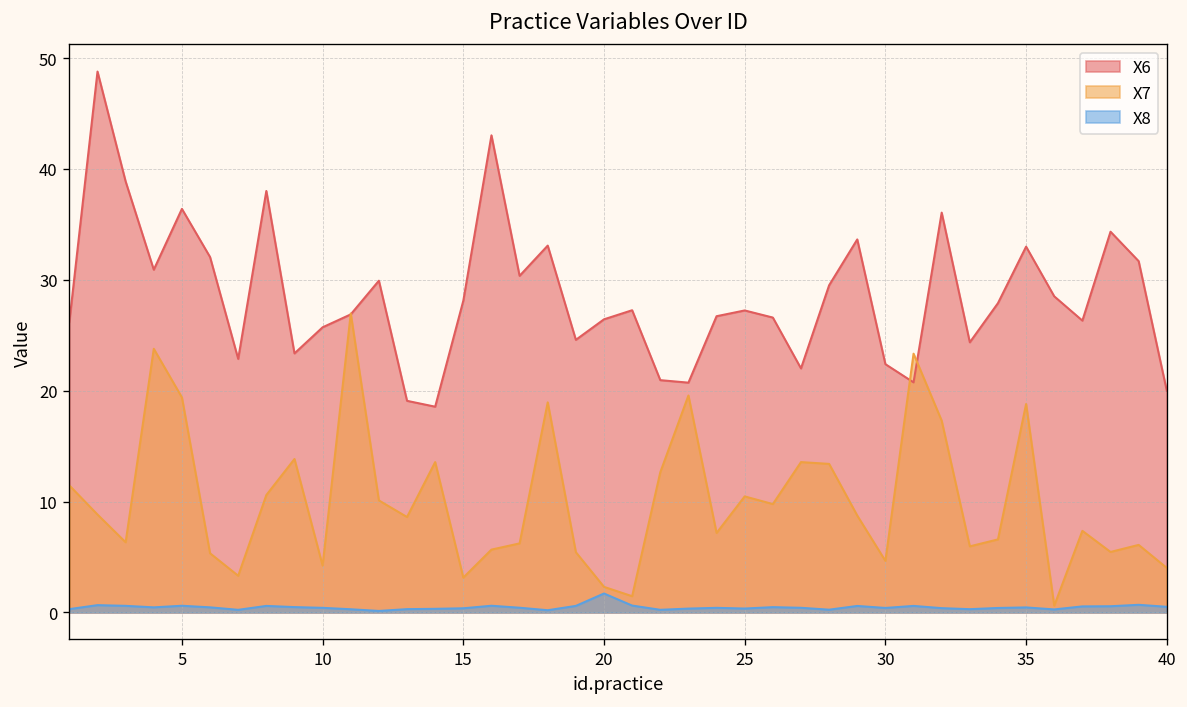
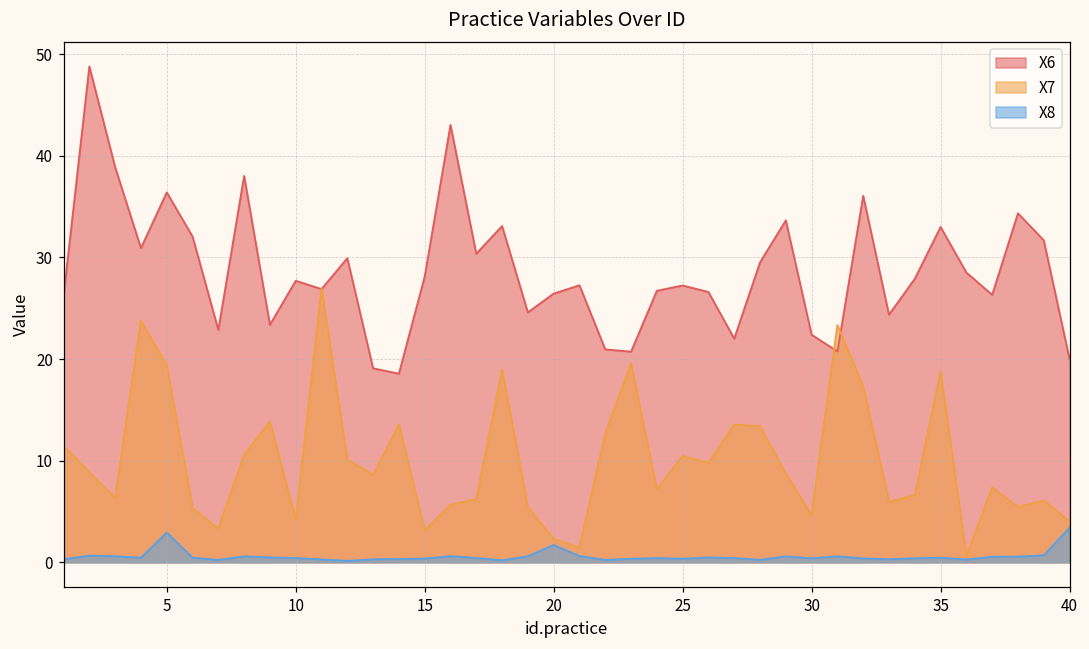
  {
    "X6": {
      "5": 36,
-     "10": 26,
+     "10": 28,
      "15": 28,
      "20": 26,
      "25": 27,
      "30": 22,
      "35": 33,
      "40": 20
    },
    "X7": {
      "5": 19,
      "10": 4,
      "15": 3,
      "20": 2,
      "25": 10,
      "30": 5,
      "35": 19,
      "40": 4
    },
    "X8": {
-     "5": 1,
+     "5": 3,
      "10": 0,
      "15": 0,
      "20": 2,
      "25": 0,
      "30": 0,
      "35": 0,
-     "40": 1
+     "40": 3
    }
  }
